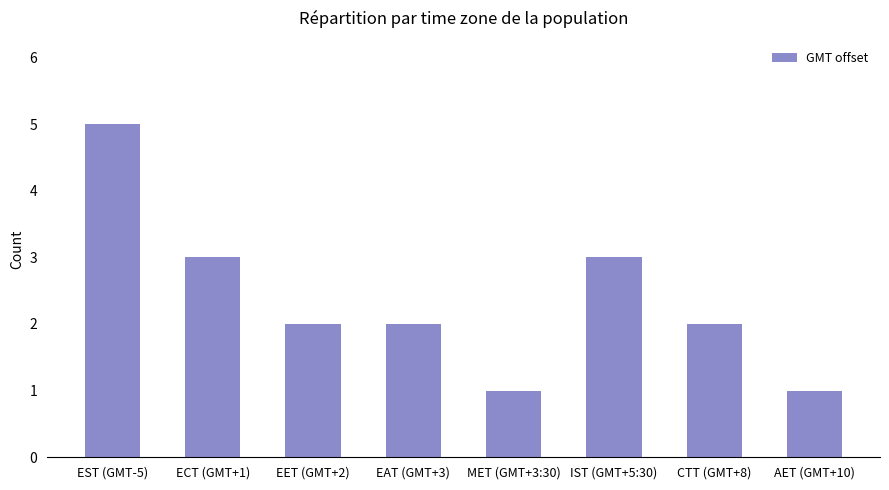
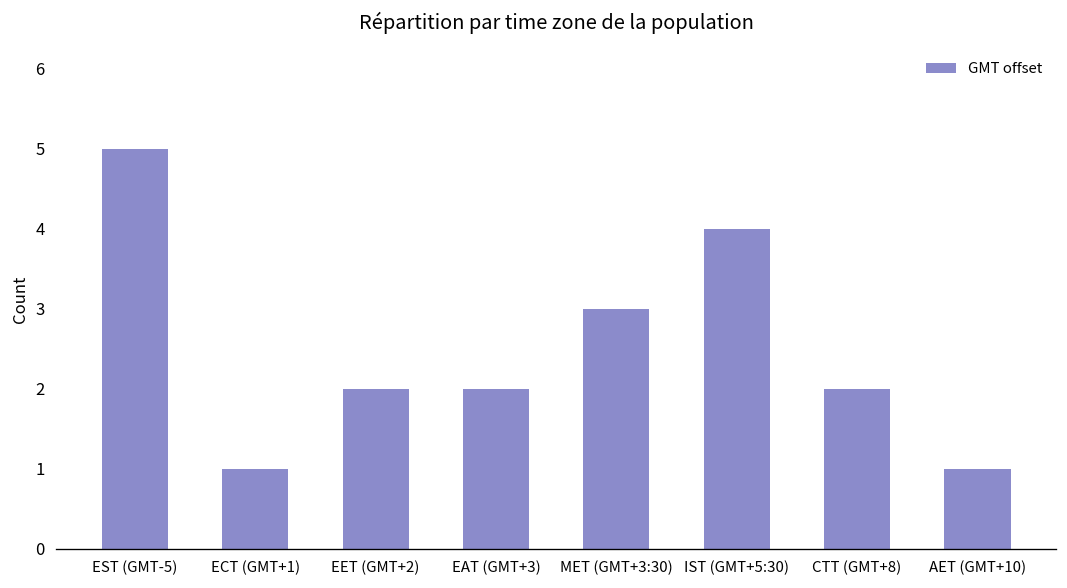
  {
    "EST (GMT-5)": 5,
-   "ECT (GMT+1)": 3,
+   "ECT (GMT+1)": 1,
    "EET (GMT+2)": 2,
    "EAT (GMT+3)": 2,
-   "MET (GMT+3:30)": 1,
-   "IST (GMT+5:30)": 3,
+   "MET (GMT+3:30)": 3,
+   "IST (GMT+5:30)": 4,
    "CTT (GMT+8)": 2,
    "AET (GMT+10)": 1
  }
